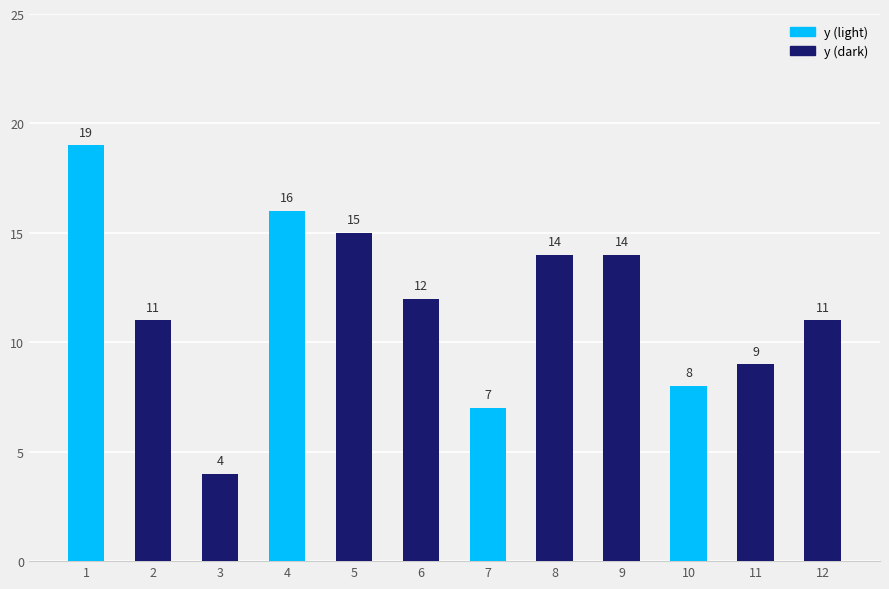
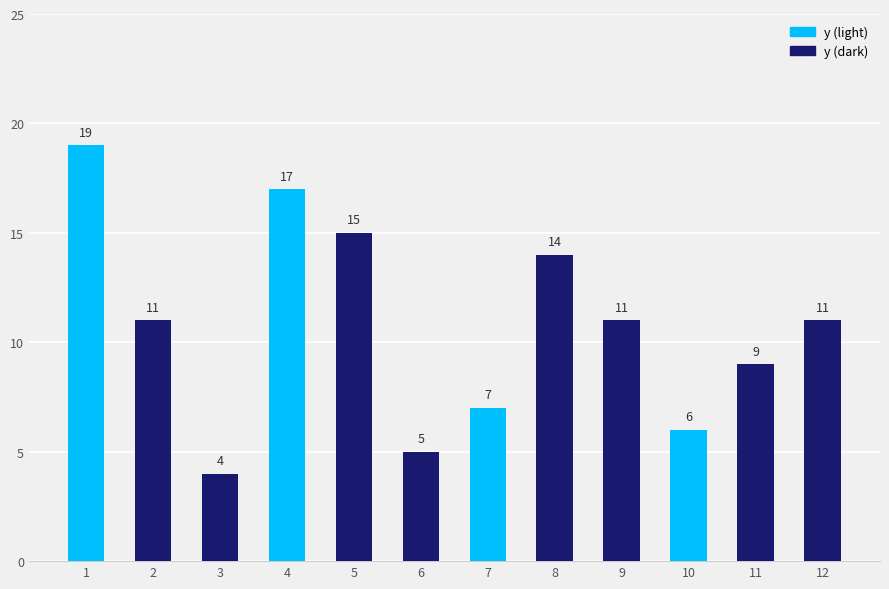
  {
    "1": 19,
    "2": 11,
    "3": 4,
-   "4": 16,
+   "4": 17,
    "5": 15,
-   "6": 12,
+   "6": 5,
    "7": 7,
    "8": 14,
-   "9": 14,
-   "10": 8,
+   "9": 11,
+   "10": 6,
    "11": 9,
    "12": 11
  }
